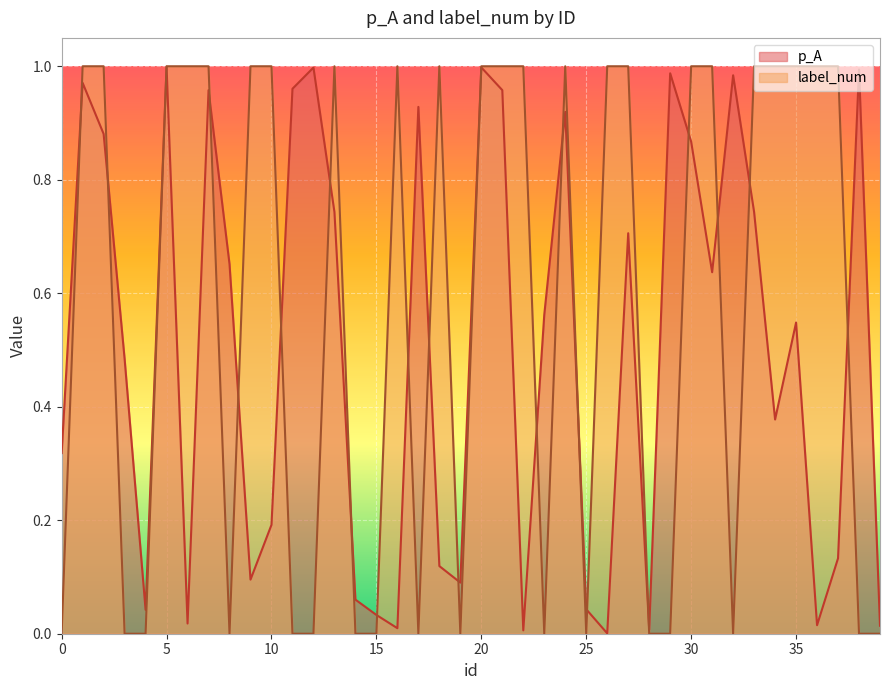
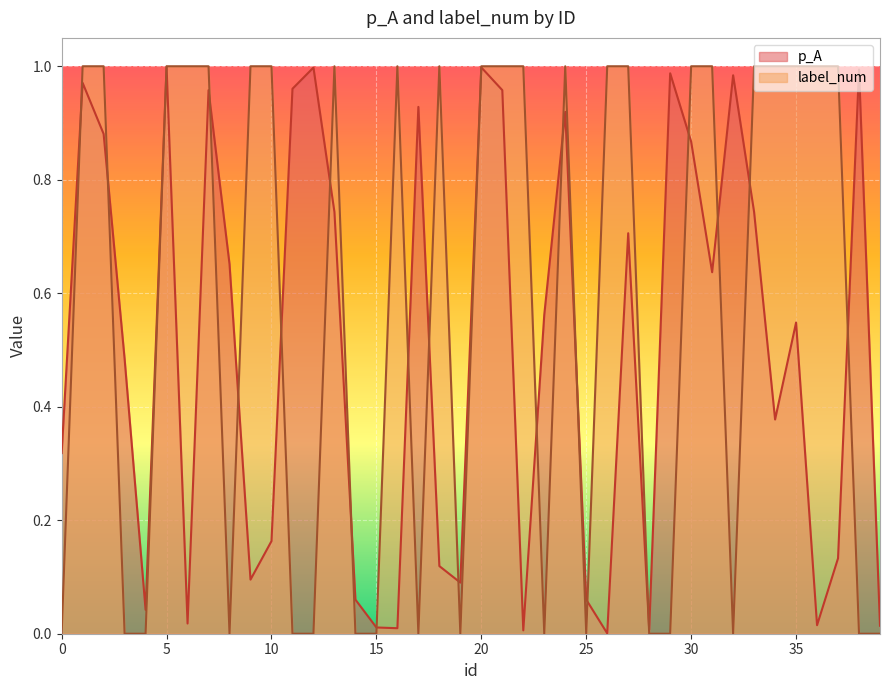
  {
    "p_A": {
      "0": 0.32,
-     "10": 0.19,
-     "15": 0.03,
-     "25": 0.04,
+     "10": 0.16,
+     "15": 0.01,
+     "25": 0.06,
      "30": 0.87,
      "35": 0.55
    },
    "label_num": {
      "0": 0.00,
      "10": 1.00,
      "15": 0.00,
      "25": 0.00,
      "30": 1.00
    }
  }
